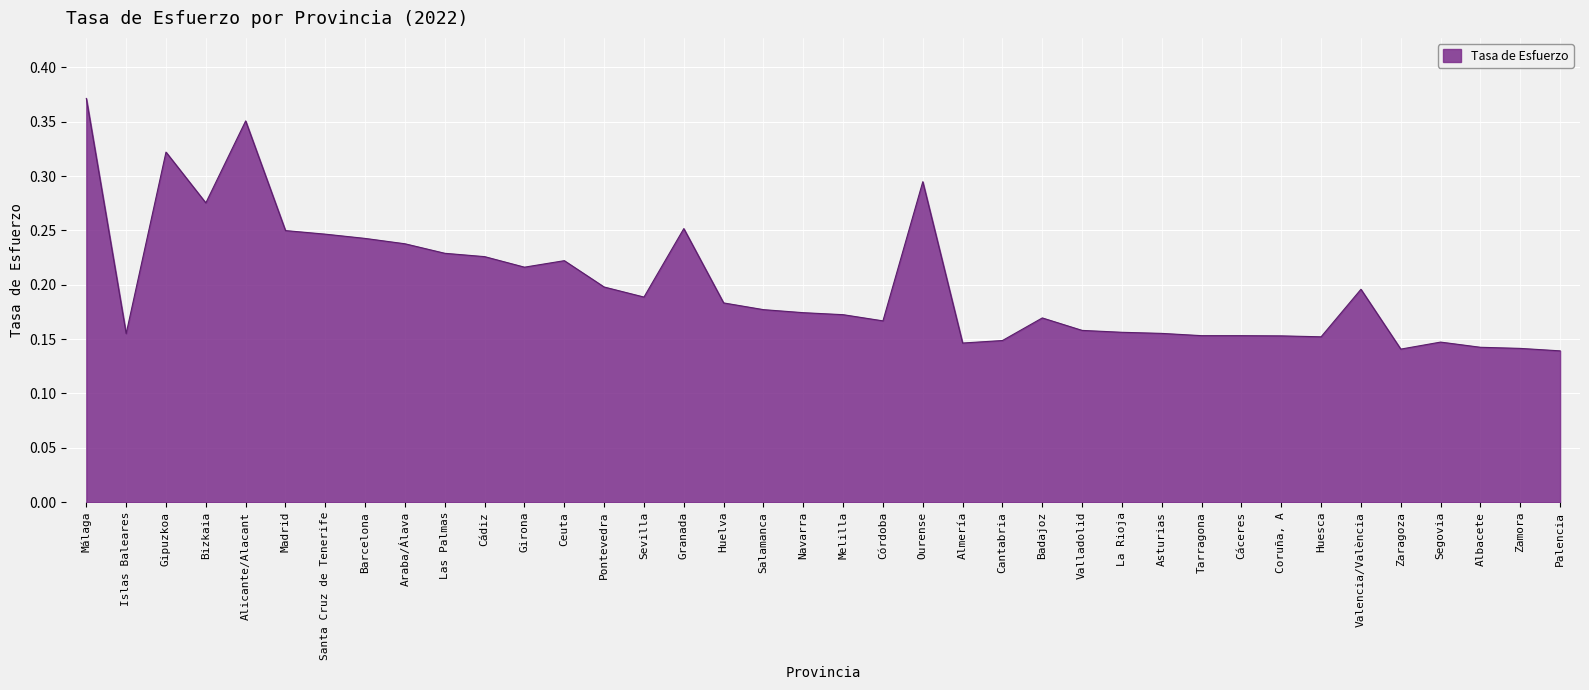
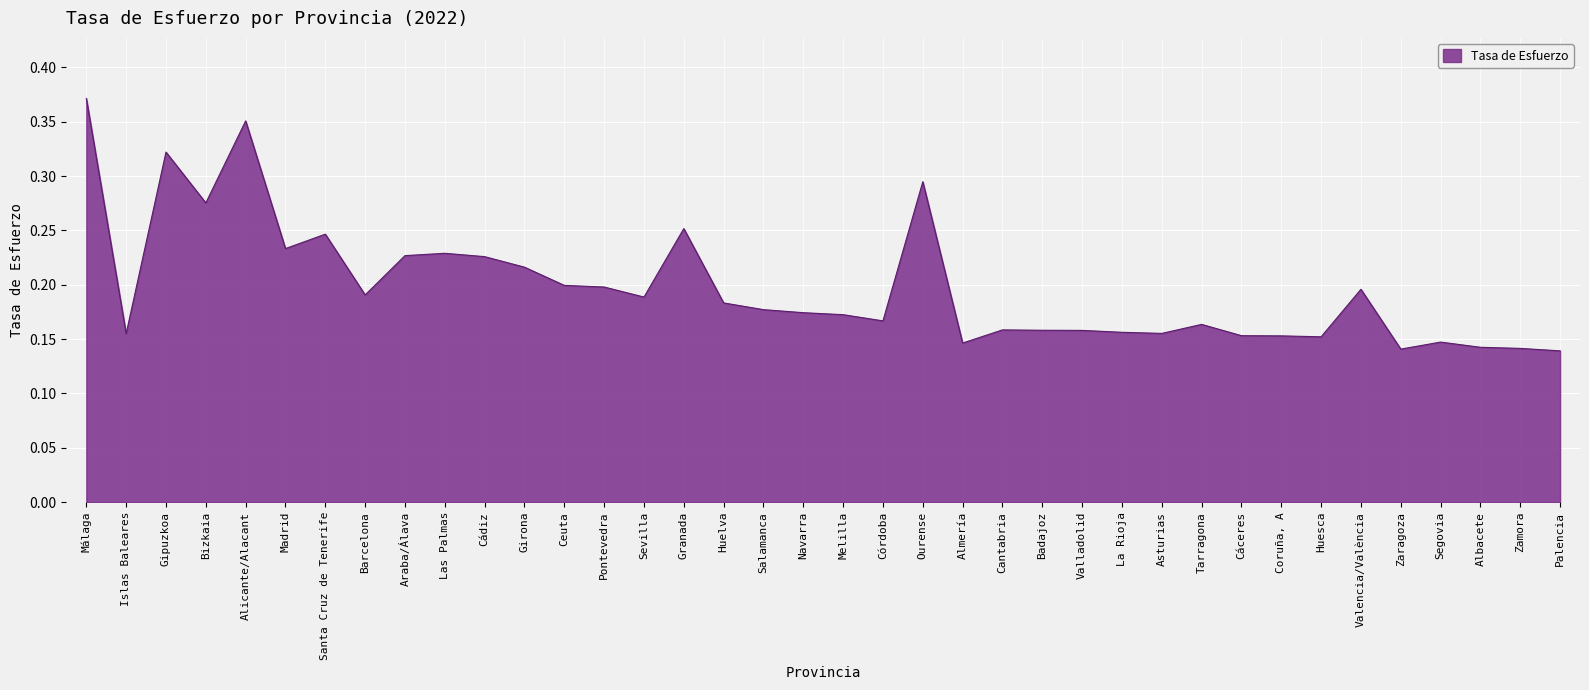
  {
    "Málaga": 0.371,
    "Islas Baleares": 0.155,
    "Gipuzkoa": 0.322,
    "Bizkaia": 0.275,
    "Alicante/Alacant": 0.351,
-   "Madrid": 0.250,
+   "Madrid": 0.233,
    "Santa Cruz de Tenerife": 0.247,
-   "Barcelona": 0.243,
-   "Araba/Álava": 0.238,
+   "Barcelona": 0.191,
+   "Araba/Álava": 0.227,
    "Las Palmas": 0.229,
    "Cádiz": 0.226,
    "Girona": 0.216,
-   "Ceuta": 0.222,
+   "Ceuta": 0.199,
    "Pontevedra": 0.198,
    "Sevilla": 0.189,
    "Granada": 0.252,
    "Huelva": 0.183,
    "Salamanca": 0.177,
    "Navarra": 0.174,
    "Melilla": 0.172,
    "Córdoba": 0.167,
    "Ourense": 0.295,
    "Almería": 0.146,
-   "Cantabria": 0.149,
-   "Badajoz": 0.169,
+   "Cantabria": 0.158,
+   "Badajoz": 0.158,
    "Valladolid": 0.158,
    "La Rioja": 0.156,
    "Asturias": 0.155,
-   "Tarragona": 0.153,
+   "Tarragona": 0.164,
    "Cáceres": 0.153,
    "Coruña, A": 0.153,
    "Huesca": 0.152,
    "Valencia/València": 0.196,
    "Zaragoza": 0.141,
    "Segovia": 0.147,
    "Albacete": 0.143,
    "Zamora": 0.141,
    "Palencia": 0.139
  }
